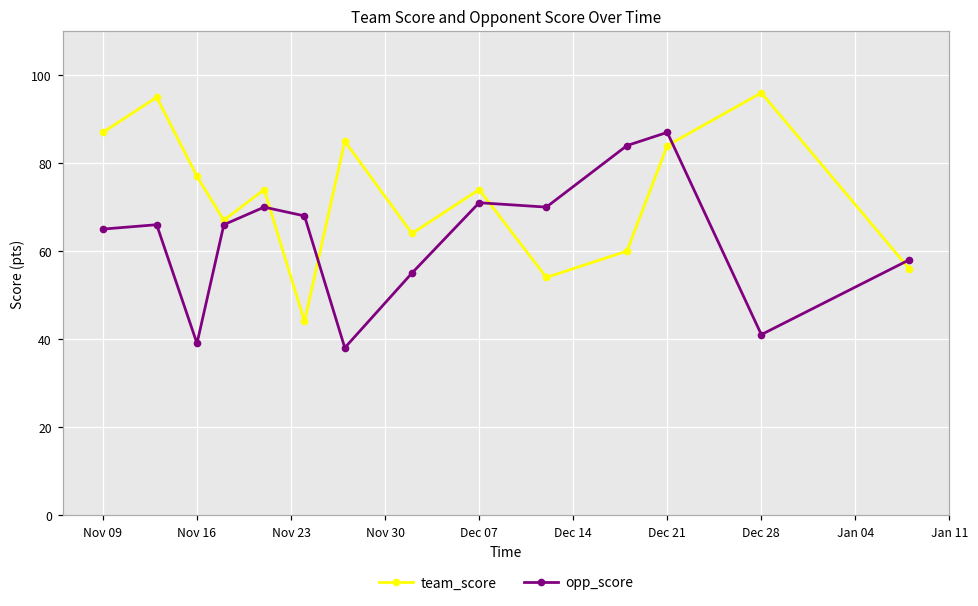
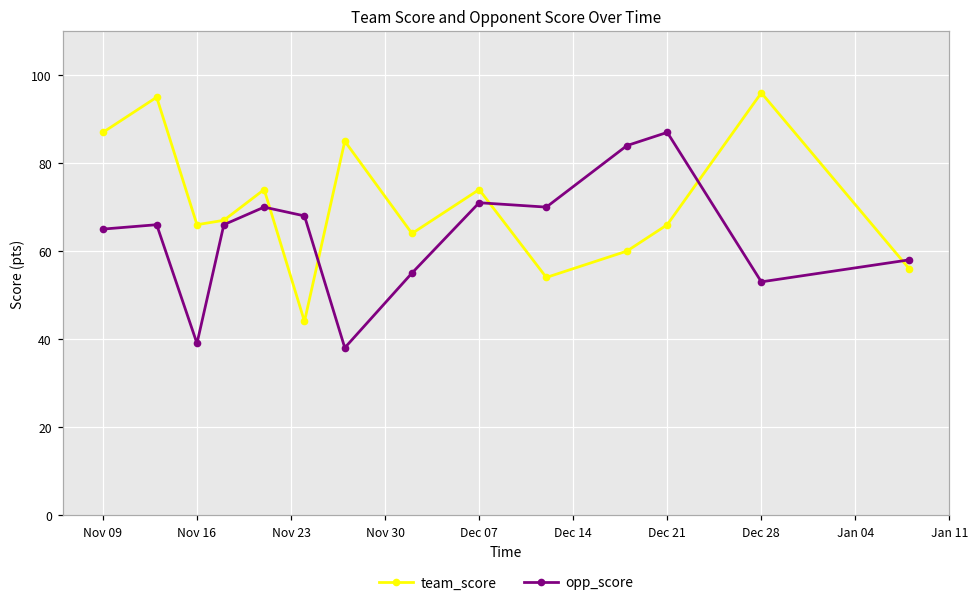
  {
    "team_score": {
      "Nov 09": 87,
-     "Nov 16": 77,
+     "Nov 16": 66,
      "Dec 07": 74,
-     "Dec 21": 84,
+     "Dec 21": 66,
      "Dec 28": 96
    },
    "opp_score": {
      "Nov 09": 65,
      "Nov 16": 39,
      "Dec 07": 71,
      "Dec 21": 87,
-     "Dec 28": 41
+     "Dec 28": 53
    }
  }
